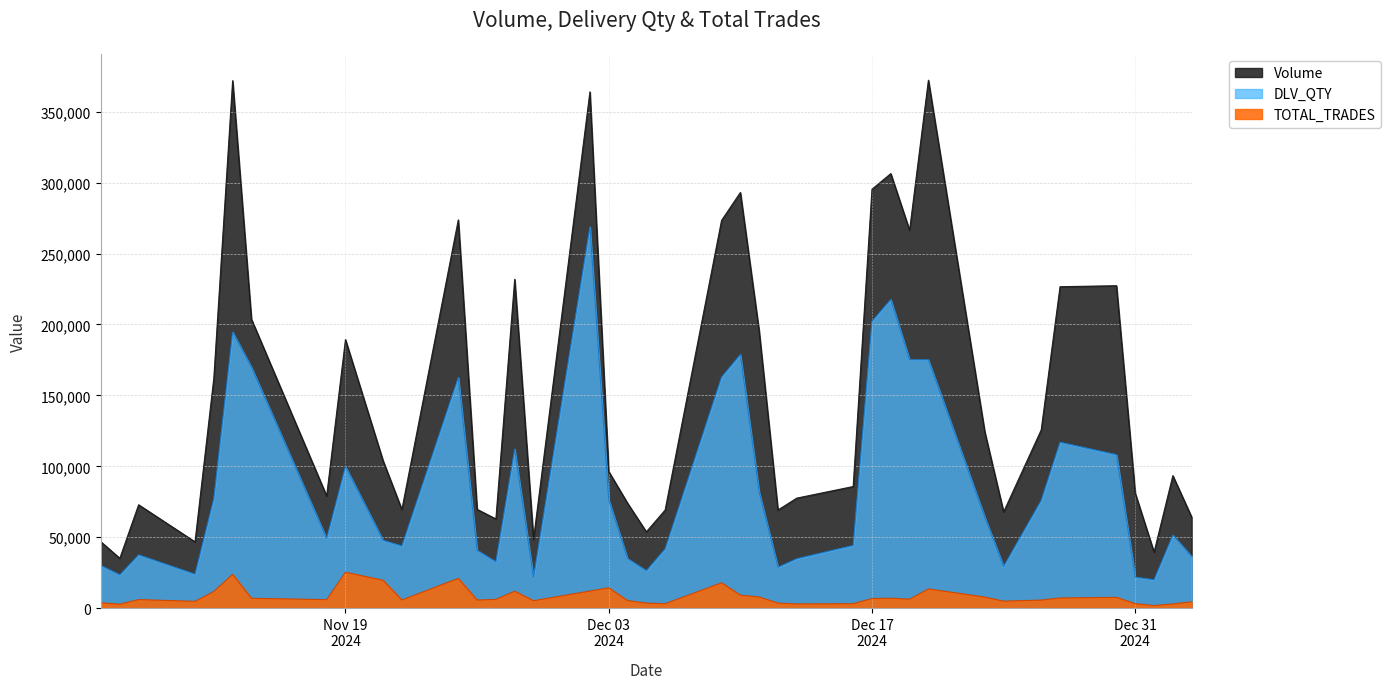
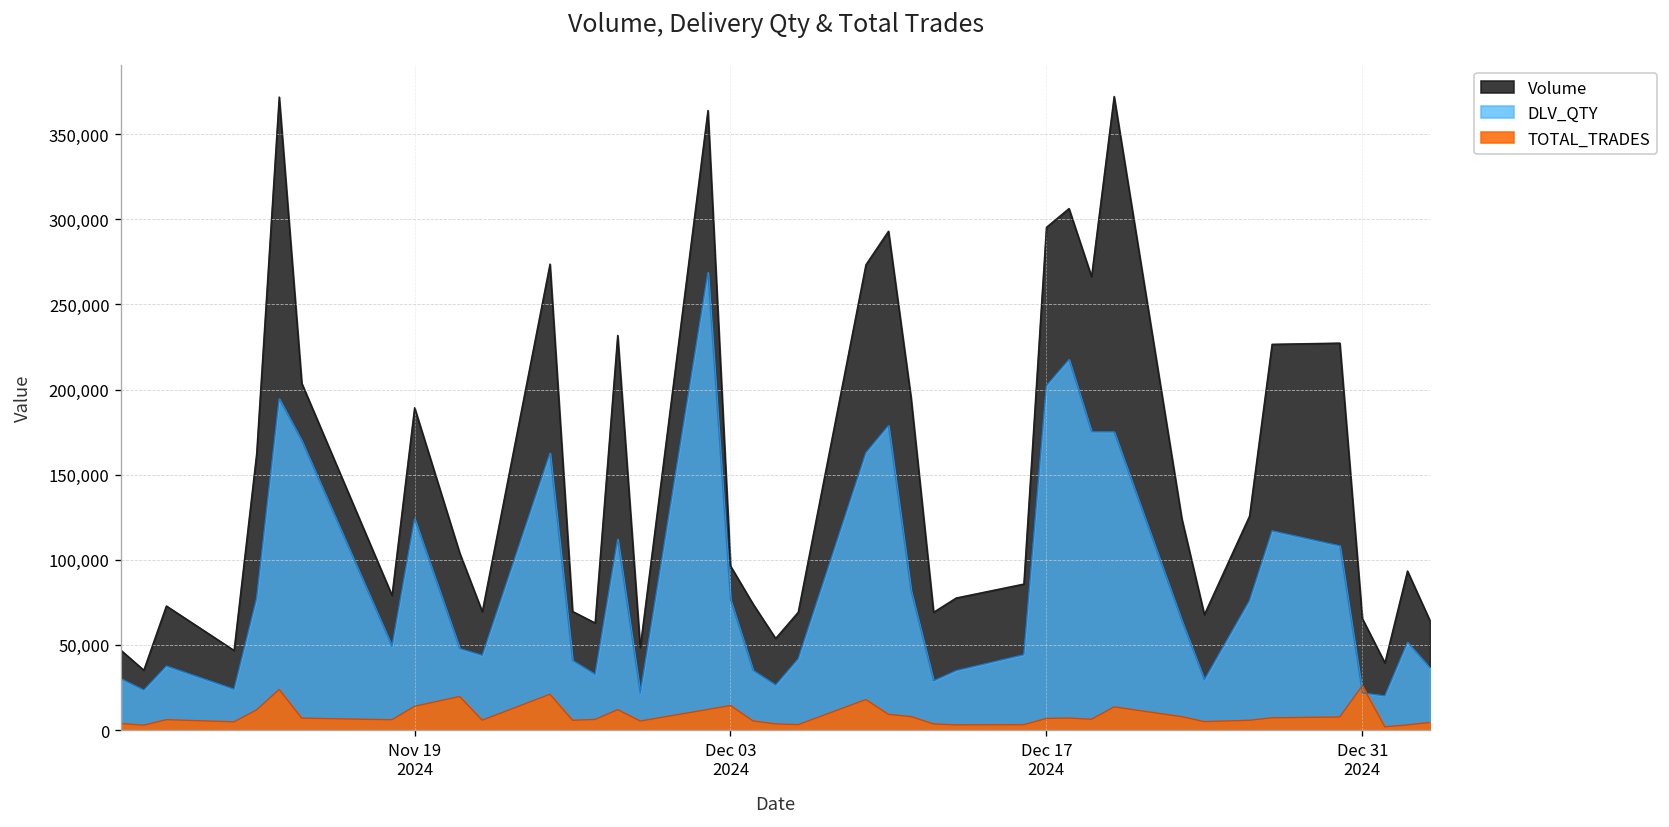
  {
    "Volume": {
      "Nov 19 2024": "189,000",
      "Dec 03 2024": "96,000",
      "Dec 17 2024": "295,000",
-     "Dec 31 2024": "81,000"
+     "Dec 31 2024": "66,000"
    },
    "DLV_QTY": {
-     "Nov 19 2024": "100,000",
+     "Nov 19 2024": "124,000",
      "Dec 03 2024": "77,000",
      "Dec 17 2024": "202,000",
      "Dec 31 2024": "22,000"
    },
    "TOTAL_TRADES": {
-     "Nov 19 2024": "25,000",
+     "Nov 19 2024": "14,000",
      "Dec 03 2024": "14,000",
      "Dec 17 2024": "7,000",
-     "Dec 31 2024": "3,000"
+     "Dec 31 2024": "26,000"
    }
  }
